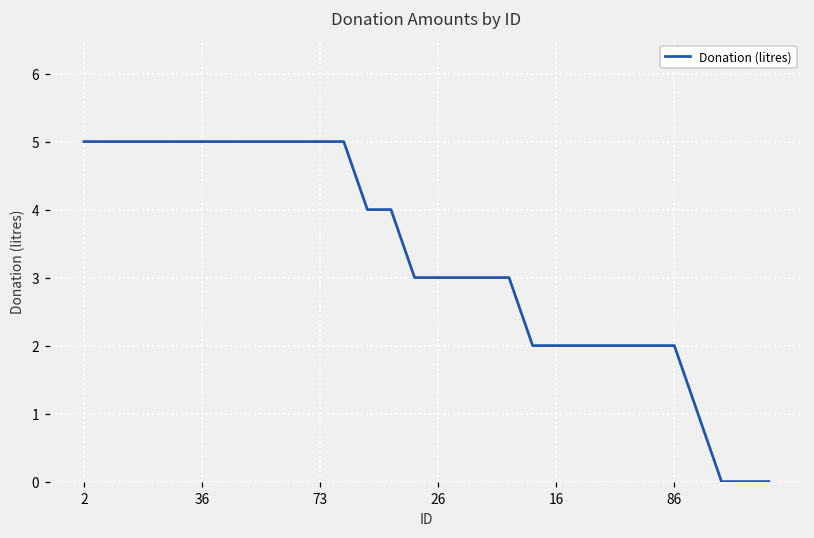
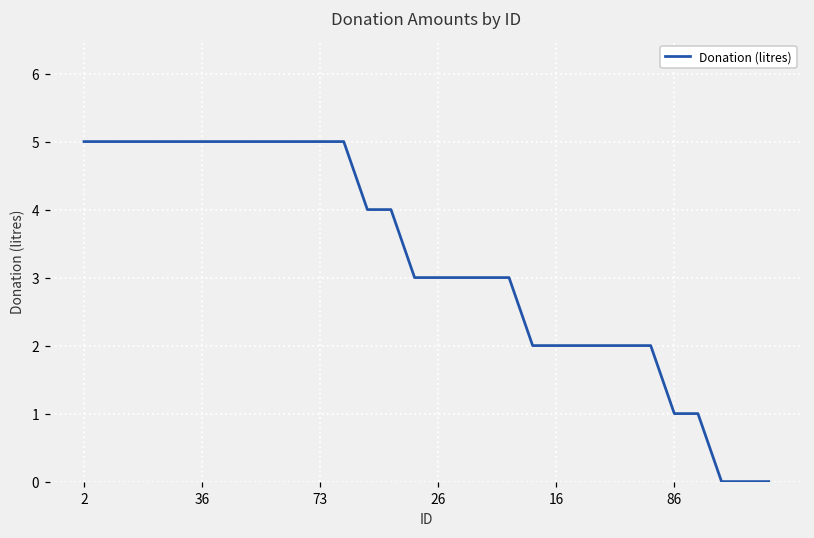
  {
    "36": 5,
    "73": 5,
-   "86": 2
+   "86": 1
  }
